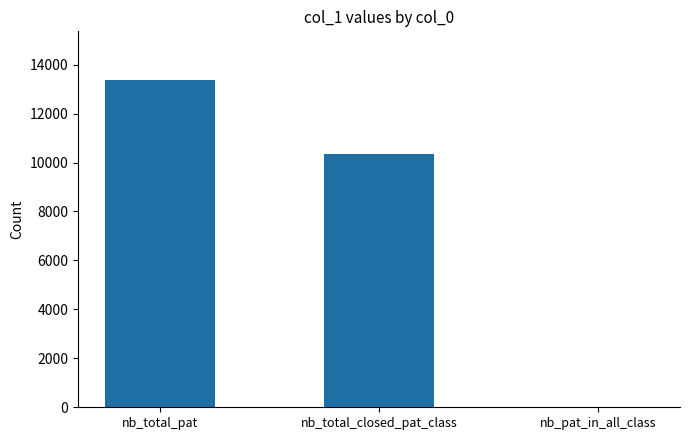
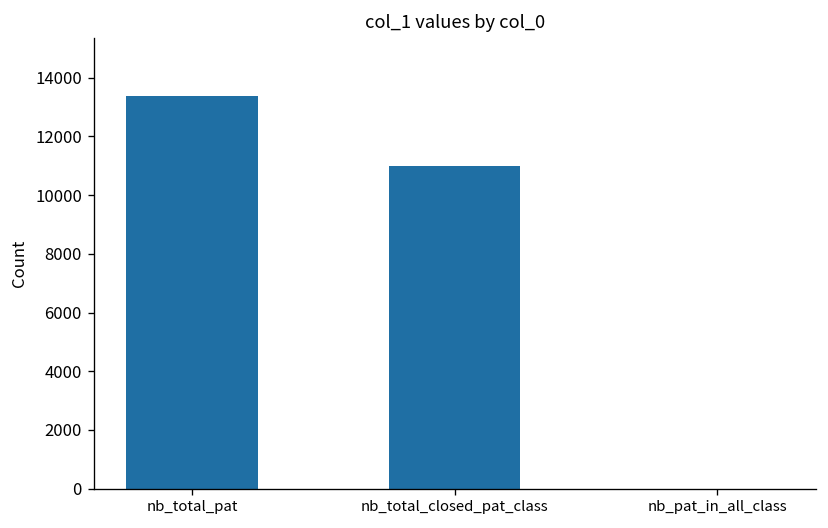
  {
    "nb_total_pat": 13400,
-   "nb_total_closed_pat_class": 10300,
+   "nb_total_closed_pat_class": 11000,
    "nb_pat_in_all_class": 0
  }
